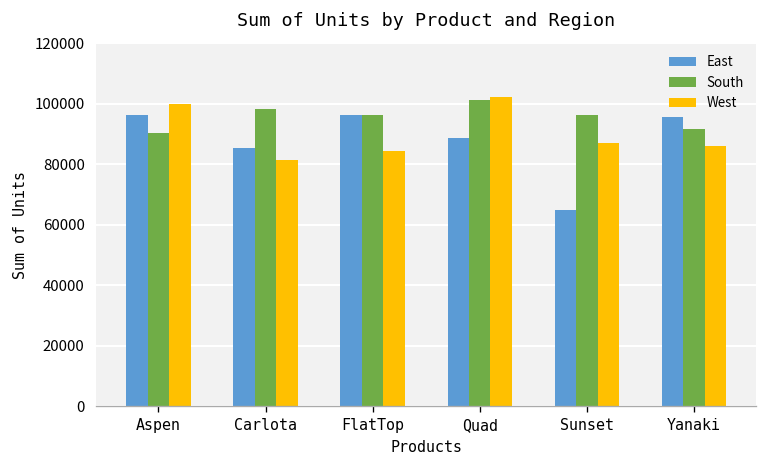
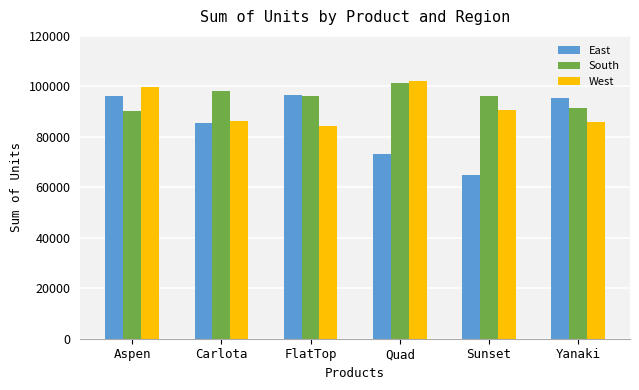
  {
    "East": {
      "Aspen": 96000,
      "Carlota": 85000,
      "FlatTop": 96000,
-     "Quad": 89000,
+     "Quad": 73000,
      "Sunset": 65000,
      "Yanaki": 95000
    },
    "South": {
      "Aspen": 90000,
      "Carlota": 98000,
      "FlatTop": 96000,
      "Quad": 101000,
      "Sunset": 96000,
      "Yanaki": 91000
    },
    "West": {
      "Aspen": 100000,
-     "Carlota": 81000,
+     "Carlota": 86000,
      "FlatTop": 84000,
      "Quad": 102000,
-     "Sunset": 87000,
+     "Sunset": 91000,
      "Yanaki": 86000
    }
  }
